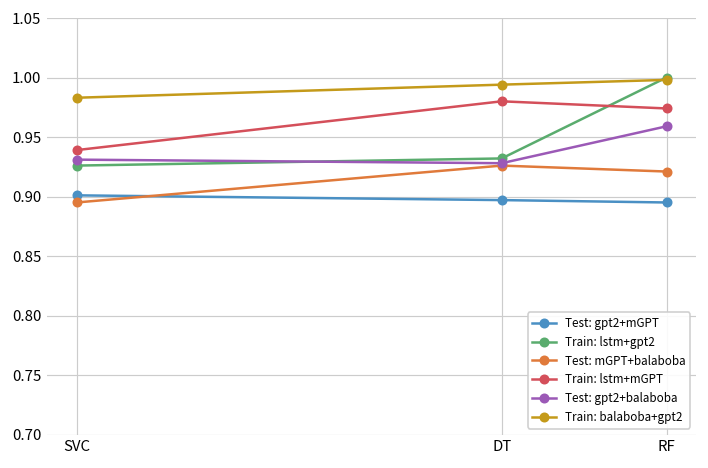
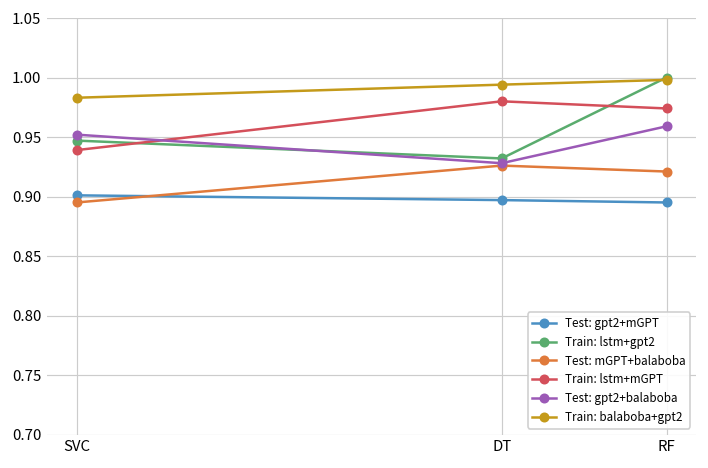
  {
    "Test: gpt2+mGPT": {
      "SVC": 0.90,
      "DT": 0.90,
      "RF": 0.90
    },
    "Train: lstm+gpt2": {
-     "SVC": 0.93,
+     "SVC": 0.95,
      "DT": 0.93
    },
    "Test: gpt2+balaboba": {
-     "SVC": 0.93,
+     "SVC": 0.95,
      "RF": 0.96
    }
  }
